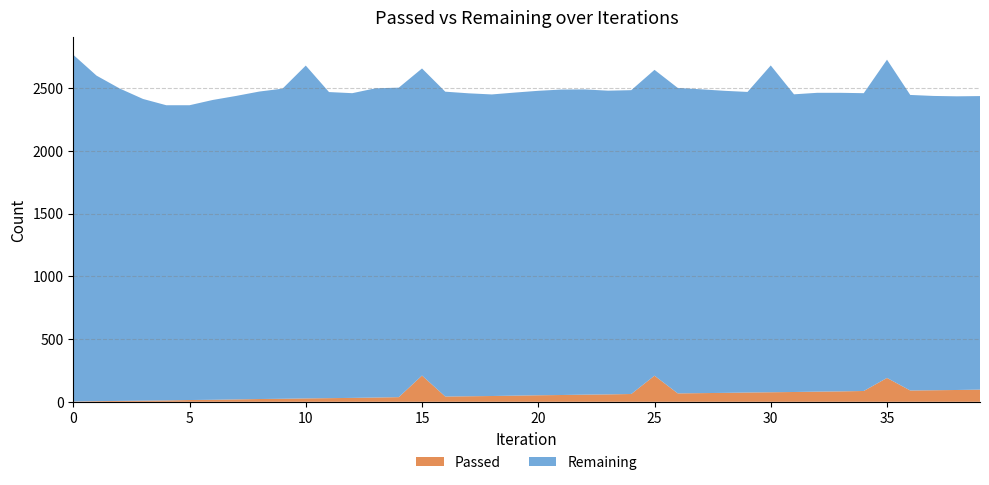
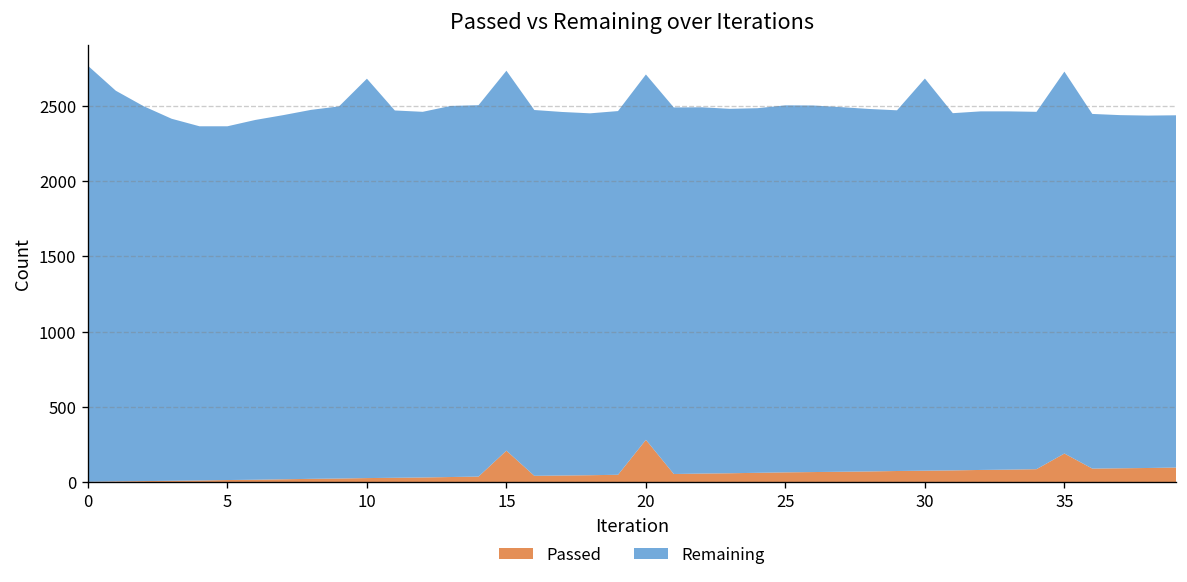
  {
    "Passed": {
      "10": 30,
      "15": 210,
-     "20": 50,
-     "25": 210,
+     "20": 280,
+     "25": 70,
      "30": 80,
      "35": 190
    },
    "Remaining": {
      "0": 2760,
      "5": 2350,
      "10": 2650,
-     "15": 2450,
+     "15": 2520,
      "20": 2430,
      "25": 2440,
      "30": 2600,
      "35": 2540
    }
  }
